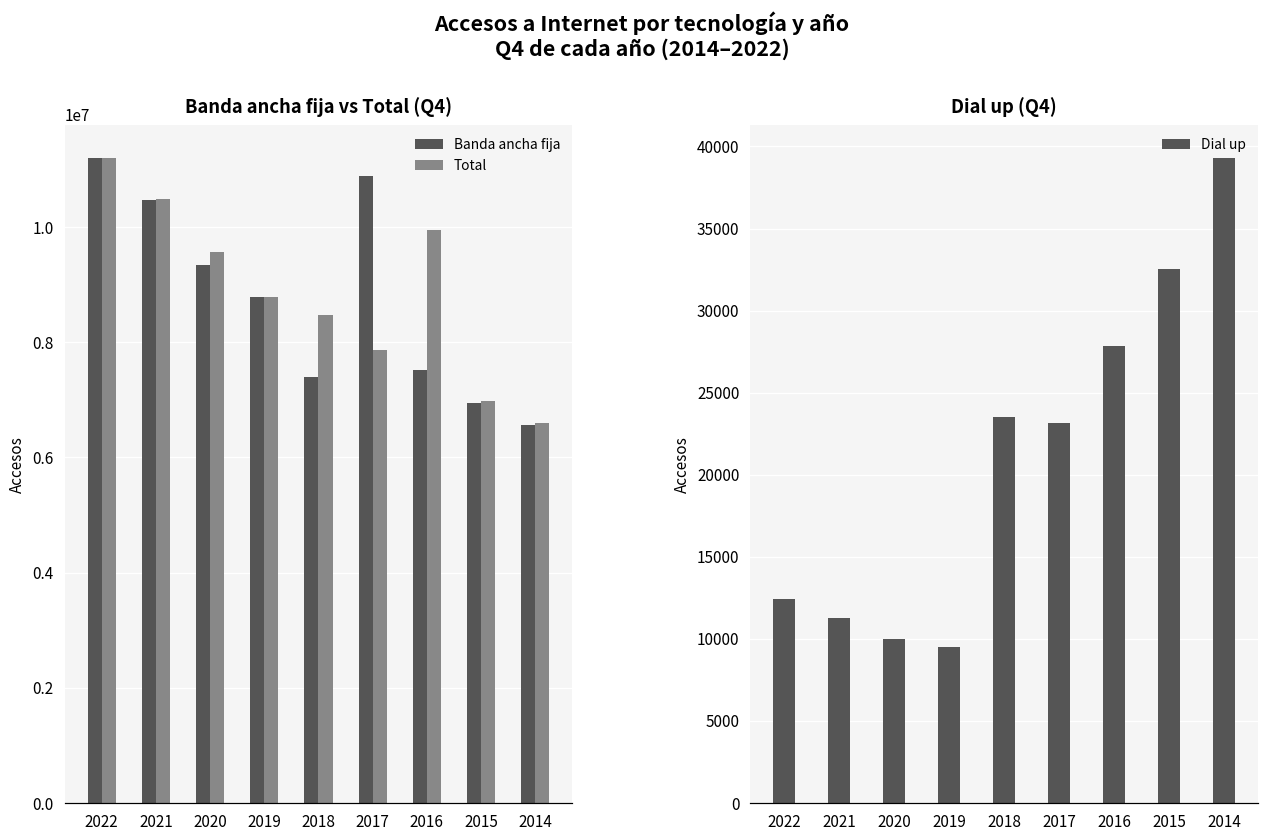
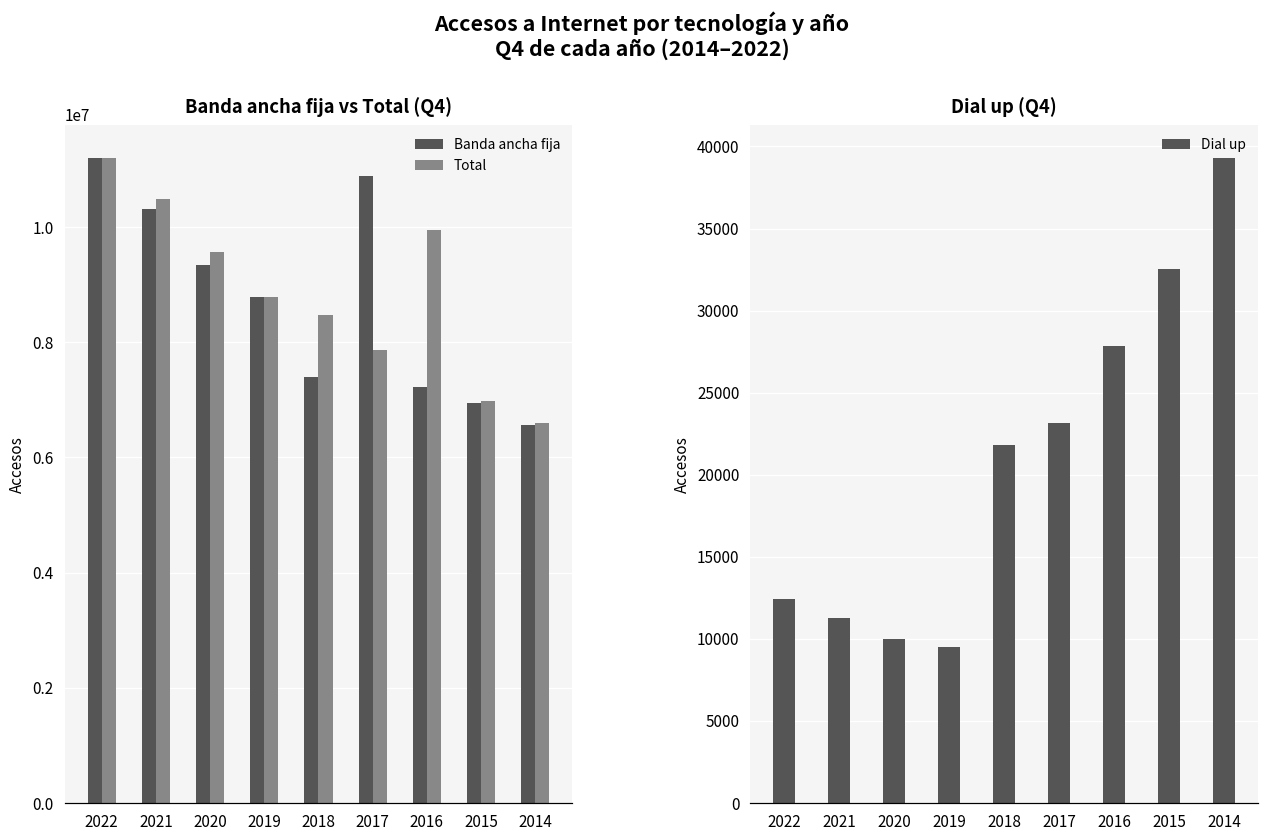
  {
    "Banda ancha fija vs Total (Q4)": {
      "Banda ancha fija": {
        "2022": 11200000,
-       "2021": 10500000,
+       "2021": 10300000,
        "2020": 9300000,
        "2019": 8800000,
        "2018": 7400000,
        "2017": 10900000,
-       "2016": 7500000,
+       "2016": 7200000,
        "2015": 7000000,
        "2014": 6600000
      },
      "Total": {
        "2022": 11200000,
        "2021": 10500000,
        "2020": 9600000,
        "2019": 8800000,
        "2018": 8500000,
        "2017": 7900000,
        "2016": 10000000,
        "2015": 7000000,
        "2014": 6600000
      }
    },
    "Dial up (Q4)": {
      "2022": 12400,
      "2021": 11200,
      "2020": 10000,
      "2019": 9500,
-     "2018": 23500,
+     "2018": 21800,
      "2017": 23100,
      "2016": 27800,
      "2015": 32500,
      "2014": 39300
    }
  }
